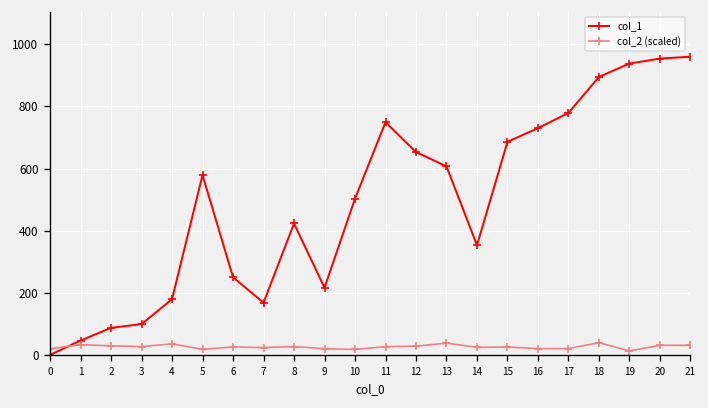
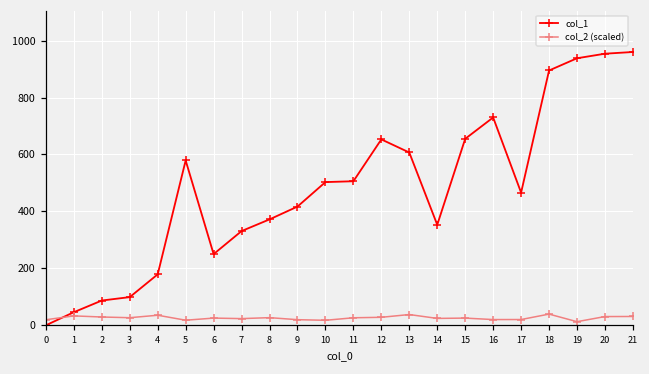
  {
    "col_1": {
      "0": 0,
      "1": 50,
      "2": 90,
      "3": 100,
      "4": 180,
      "5": 580,
      "6": 250,
-     "7": 170,
-     "8": 420,
-     "9": 220,
+     "7": 330,
+     "8": 370,
+     "9": 420,
      "10": 500,
-     "11": 750,
+     "11": 510,
      "12": 650,
      "13": 610,
      "14": 350,
-     "15": 690,
+     "15": 660,
      "16": 730,
-     "17": 780,
+     "17": 470,
      "18": 900,
      "19": 940,
      "20": 950,
      "21": 960
    },
    "col_2 (scaled)": {
      "0": 20,
      "1": 30,
      "2": 30,
      "3": 30,
      "4": 40,
      "5": 20,
      "6": 30,
      "7": 20,
      "8": 30,
      "9": 20,
      "10": 20,
      "11": 30,
      "12": 30,
      "13": 40,
      "14": 20,
      "15": 30,
      "16": 20,
      "17": 20,
      "18": 40,
      "19": 10,
      "20": 30,
      "21": 30
    }
  }
